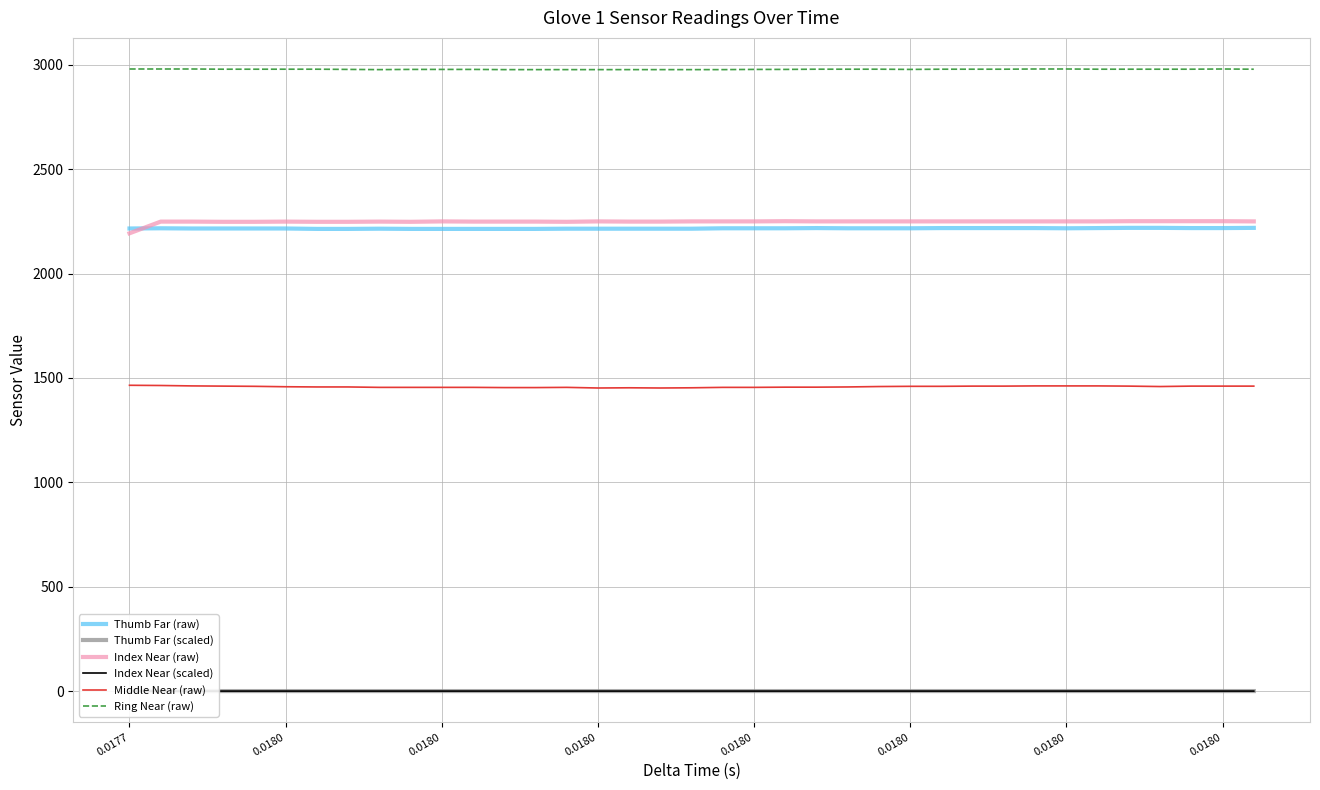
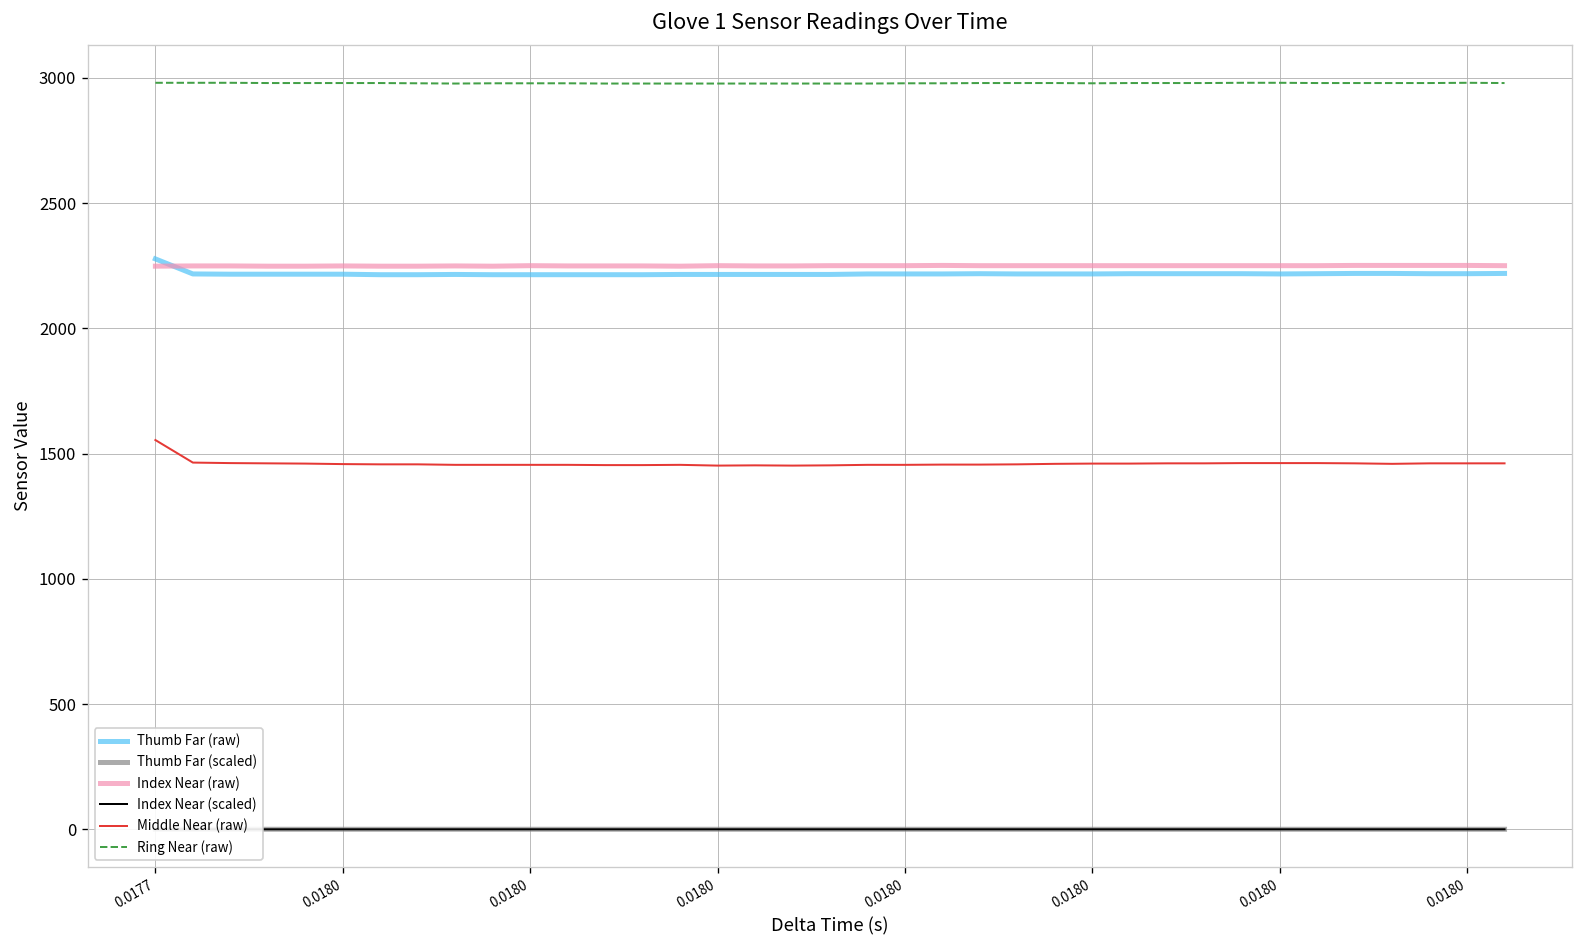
  {
    "Thumb Far (raw)": {
-     "0.0177": 2220
+     "0.0177": 2280
    },
    "Index Near (raw)": {
-     "0.0177": 2190
+     "0.0177": 2250
    },
    "Middle Near (raw)": {
-     "0.0177": 1470
+     "0.0177": 1550
    },
    "Ring Near (raw)": {
      "0.0177": 2980
    }
  }
